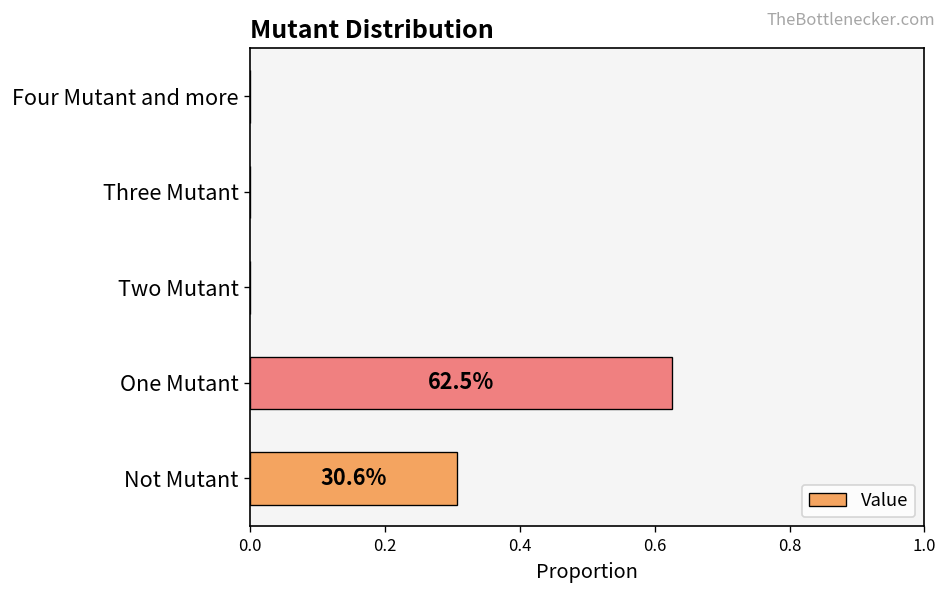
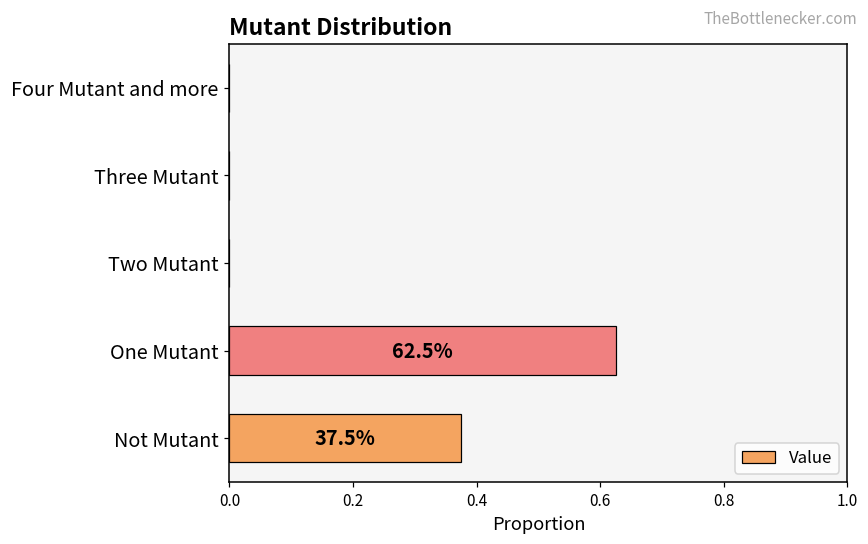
  {
    "One Mutant": "62.5%",
-   "Not Mutant": "30.6%"
+   "Not Mutant": "37.5%"
  }
